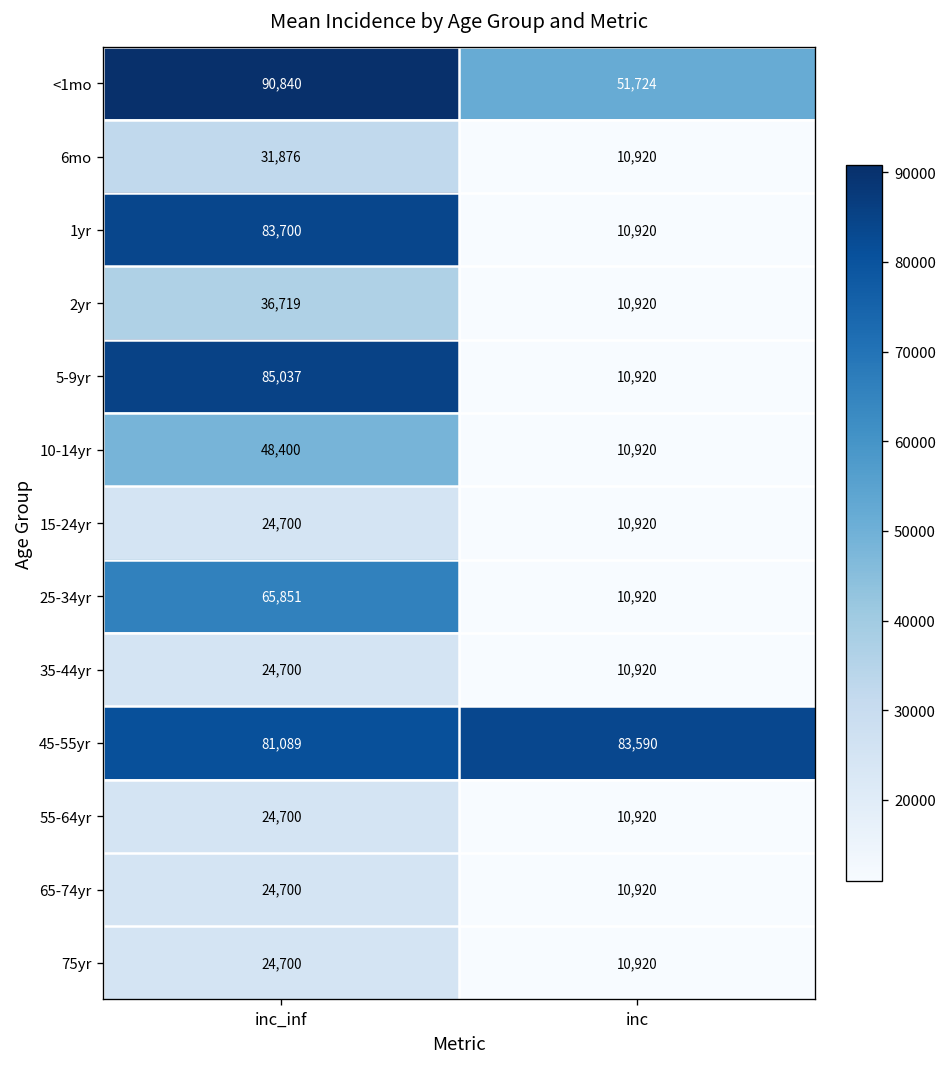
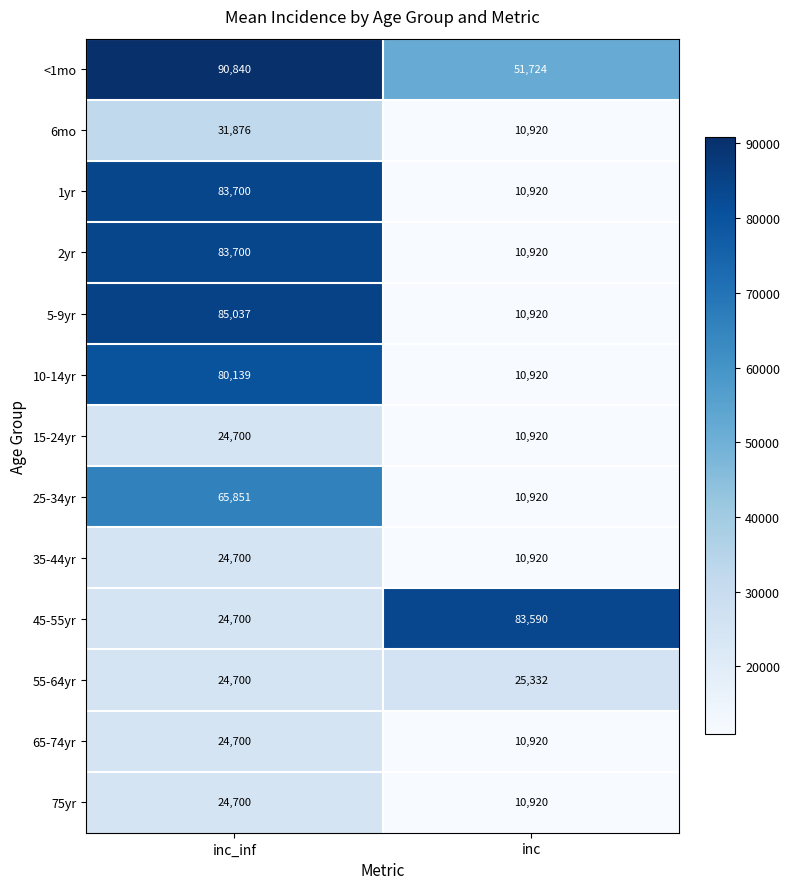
  {
    "<1mo": {
      "inc_inf": "90,840",
      "inc": "51,724"
    },
    "6mo": {
      "inc_inf": "31,876",
      "inc": "10,920"
    },
    "1yr": {
      "inc_inf": "83,700",
      "inc": "10,920"
    },
    "2yr": {
-     "inc_inf": "36,719",
+     "inc_inf": "83,700",
      "inc": "10,920"
    },
    "5-9yr": {
      "inc_inf": "85,037",
      "inc": "10,920"
    },
    "10-14yr": {
-     "inc_inf": "48,400",
+     "inc_inf": "80,139",
      "inc": "10,920"
    },
    "15-24yr": {
      "inc_inf": "24,700",
      "inc": "10,920"
    },
    "25-34yr": {
      "inc_inf": "65,851",
      "inc": "10,920"
    },
    "35-44yr": {
      "inc_inf": "24,700",
      "inc": "10,920"
    },
    "45-55yr": {
-     "inc_inf": "81,089",
+     "inc_inf": "24,700",
      "inc": "83,590"
    },
    "55-64yr": {
      "inc_inf": "24,700",
-     "inc": "10,920"
+     "inc": "25,332"
    },
    "65-74yr": {
      "inc_inf": "24,700",
      "inc": "10,920"
    },
    "75yr": {
      "inc_inf": "24,700",
      "inc": "10,920"
    }
  }
